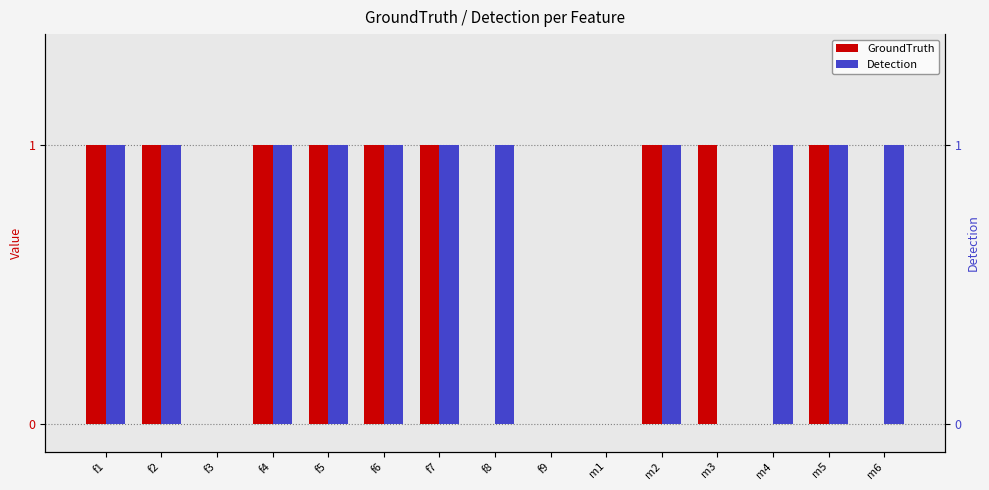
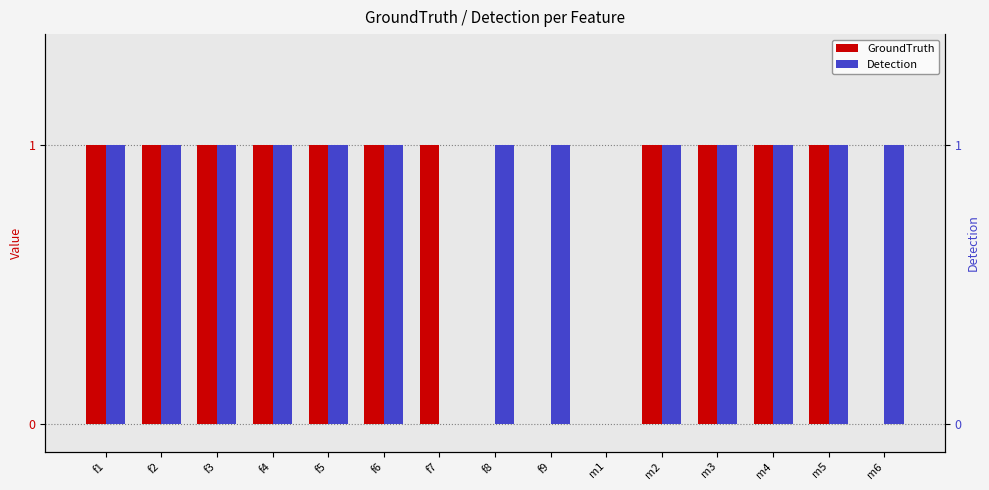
  {
    "GroundTruth": {
      "f1": 1,
      "f2": 1,
-     "f3": 0,
+     "f3": 1,
      "f4": 1,
      "f5": 1,
      "f6": 1,
      "f7": 1,
      "f8": 0,
      "f9": 0,
      "m1": 0,
      "m2": 1,
      "m3": 1,
-     "m4": 0,
+     "m4": 1,
      "m5": 1,
      "m6": 0
    },
    "Detection": {
      "f1": 1,
      "f2": 1,
-     "f3": 0,
+     "f3": 1,
      "f4": 1,
      "f5": 1,
      "f6": 1,
-     "f7": 1,
+     "f7": 0,
      "f8": 1,
-     "f9": 0,
+     "f9": 1,
      "m1": 0,
      "m2": 1,
-     "m3": 0,
+     "m3": 1,
      "m4": 1,
      "m5": 1,
      "m6": 1
    }
  }
